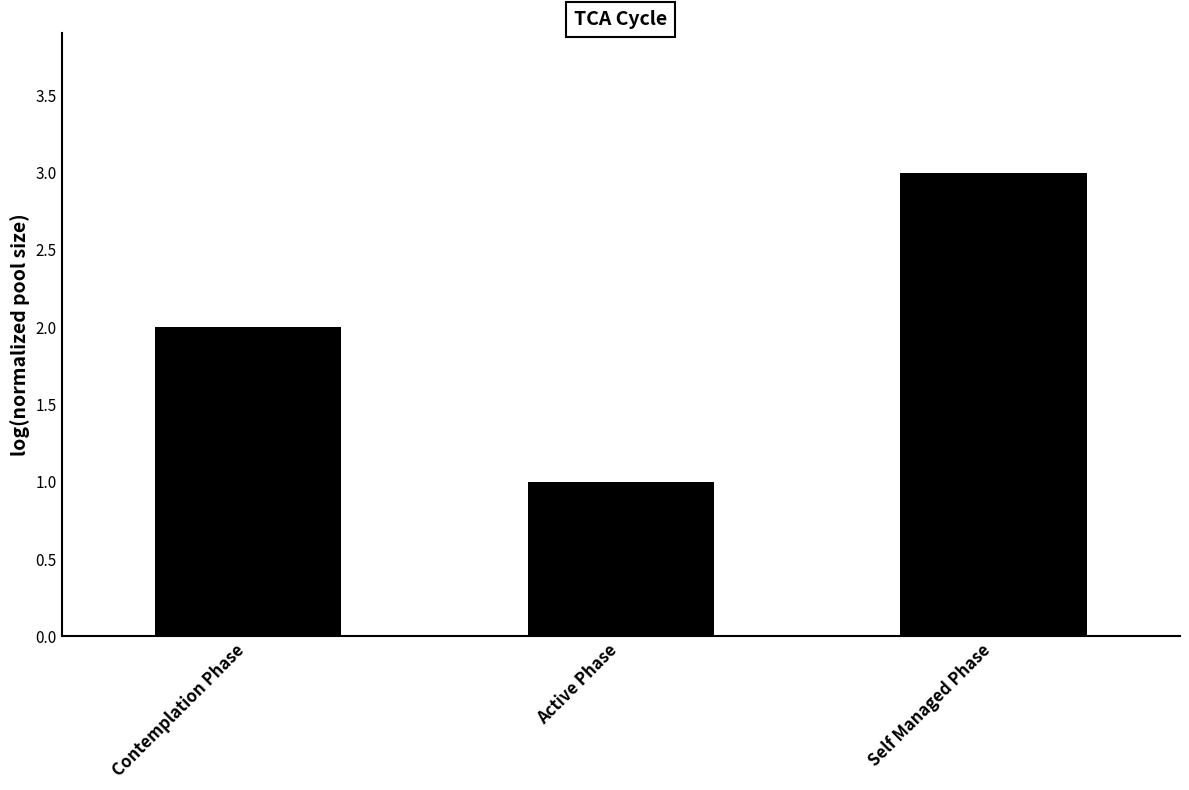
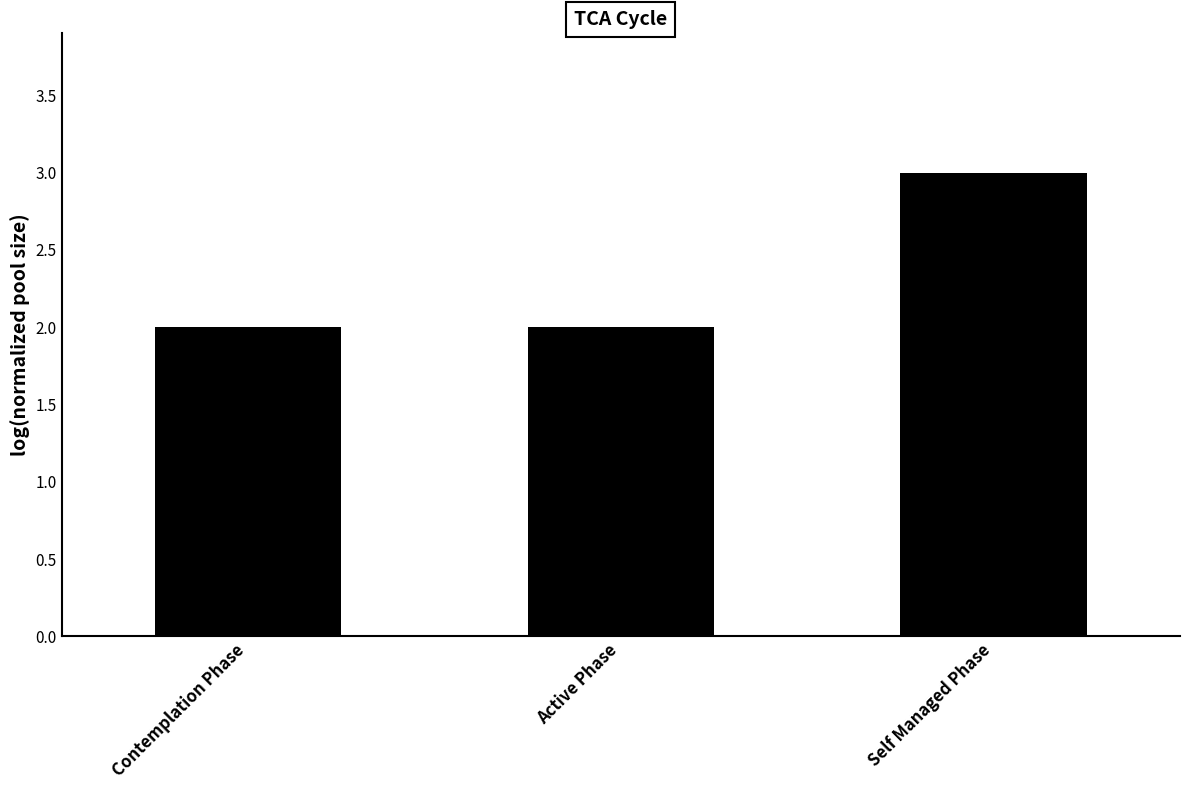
  {
    "Contemplation Phase": 2,
-   "Active Phase": 1,
+   "Active Phase": 2,
    "Self Managed Phase": 3
  }
